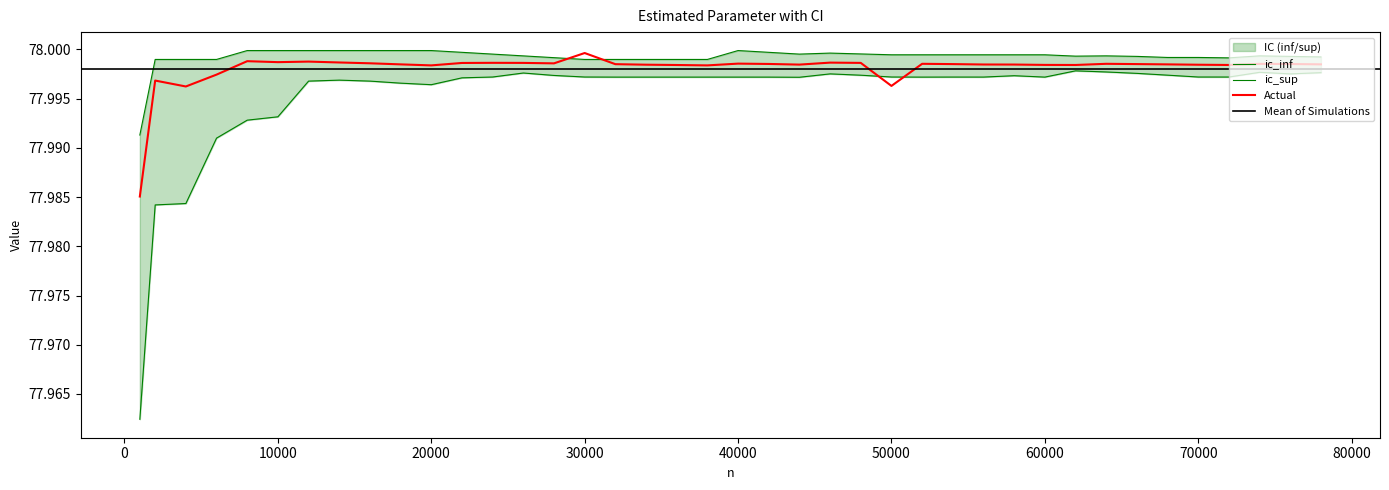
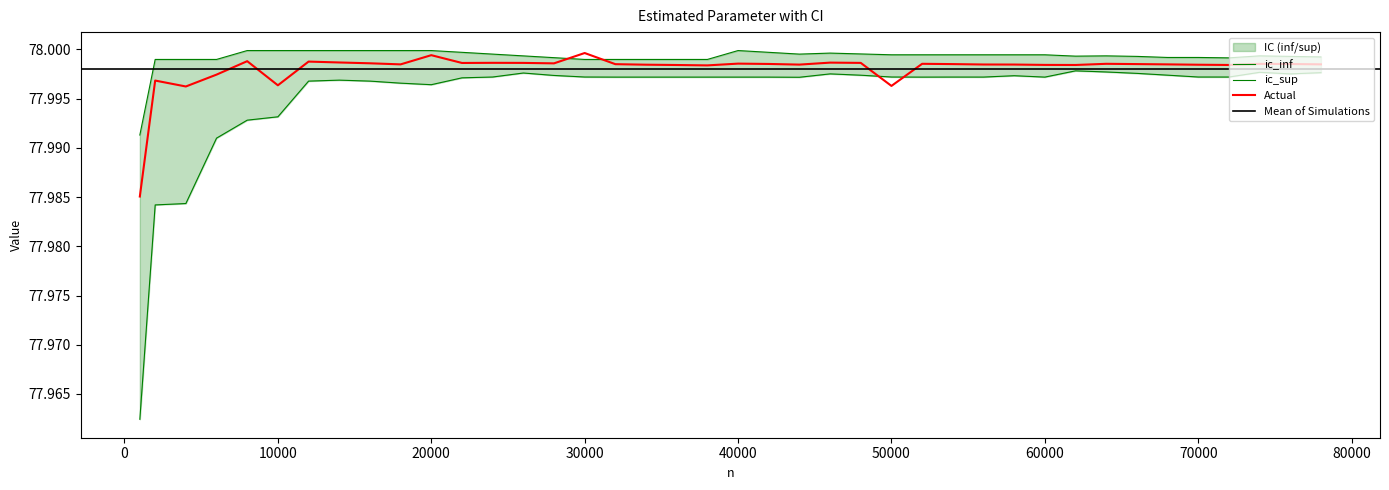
  {
    "Actual": {
-     "10000": 77.999,
-     "20000": 77.998,
+     "10000": 77.996,
+     "20000": 77.999,
      "30000": 78.000,
      "40000": 77.999,
      "50000": 77.996,
      "60000": 77.998,
      "70000": 77.998
    }
  }
